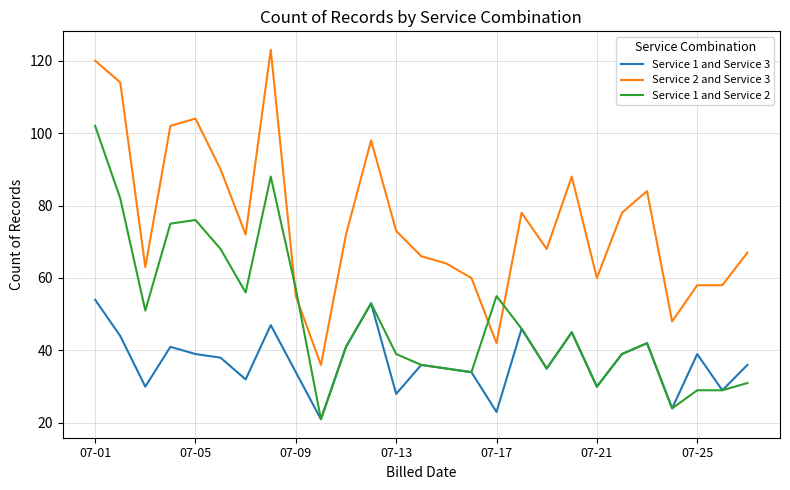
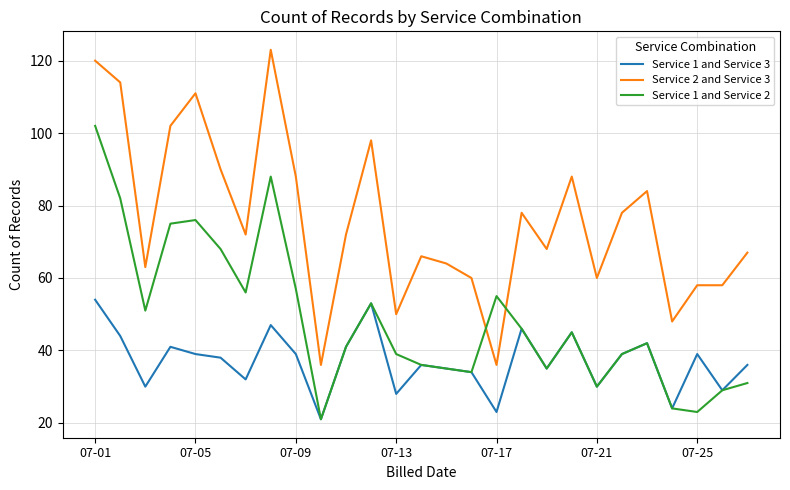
  {
    "Service 1 and Service 3": {
      "07-01": 54,
      "07-05": 39,
-     "07-09": 34,
+     "07-09": 39,
      "07-13": 28,
      "07-17": 23,
      "07-25": 39
    },
    "Service 2 and Service 3": {
      "07-01": 120,
-     "07-05": 104,
-     "07-09": 55,
-     "07-13": 73,
-     "07-17": 42,
+     "07-05": 111,
+     "07-09": 88,
+     "07-13": 50,
+     "07-17": 36,
      "07-21": 60,
      "07-25": 58
    },
    "Service 1 and Service 2": {
      "07-01": 102,
      "07-05": 76,
      "07-09": 57,
      "07-13": 39,
      "07-17": 55,
-     "07-25": 29
+     "07-25": 23
    }
  }
